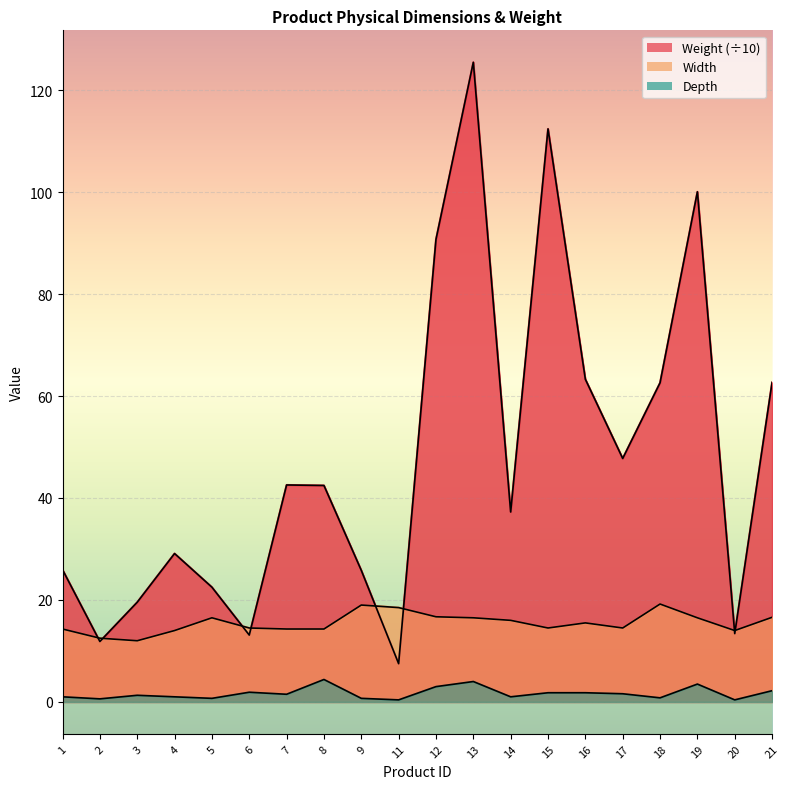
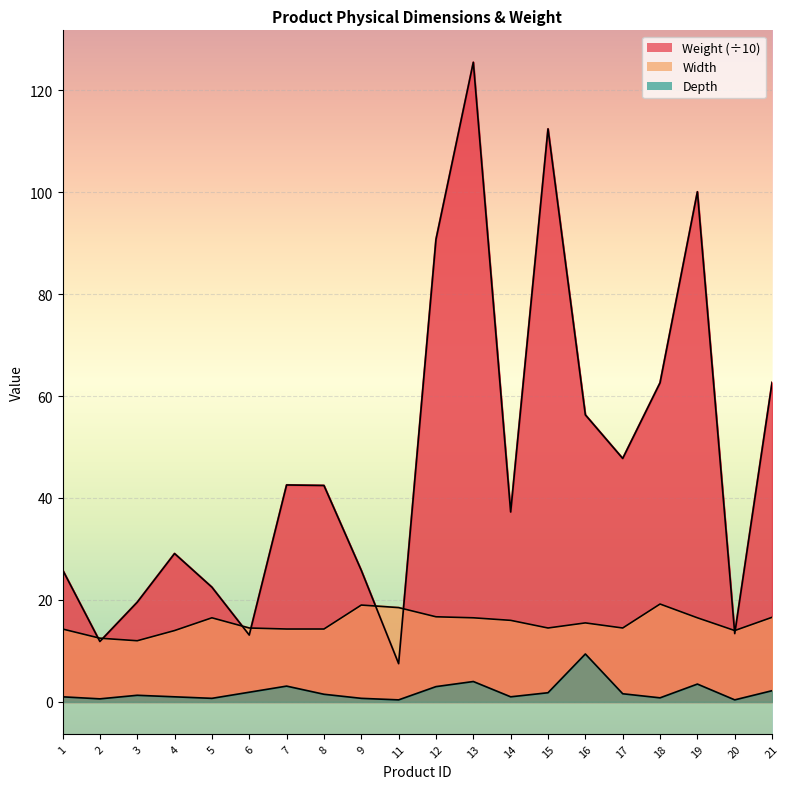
  {
    "Weight (÷10)": {
      "1": 26,
      "2": 12,
      "3": 20,
      "4": 29,
      "5": 23,
      "6": 13,
      "7": 43,
      "8": 42,
      "9": 26,
      "11": 8,
      "12": 91,
      "13": 125,
      "14": 37,
      "15": 112,
-     "16": 63,
+     "16": 56,
      "17": 48,
      "18": 63,
      "19": 100,
      "20": 13,
      "21": 63
    },
    "Width": {
      "1": 14,
      "2": 13,
      "3": 12,
      "4": 14,
      "5": 17,
      "6": 15,
      "7": 14,
      "8": 14,
      "9": 19,
      "11": 19,
      "12": 17,
      "13": 17,
      "14": 16,
      "15": 15,
      "16": 16,
      "17": 15,
      "18": 19,
      "19": 17,
      "20": 14,
      "21": 17
    },
    "Depth": {
      "1": 1,
      "2": 1,
      "3": 1,
      "4": 1,
      "5": 1,
      "6": 2,
-     "7": 2,
-     "8": 4,
+     "7": 3,
+     "8": 2,
      "9": 1,
      "11": 0,
      "12": 3,
      "13": 4,
      "14": 1,
      "15": 2,
-     "16": 2,
+     "16": 9,
      "17": 2,
      "18": 1,
      "19": 4,
      "20": 0,
      "21": 2
    }
  }
